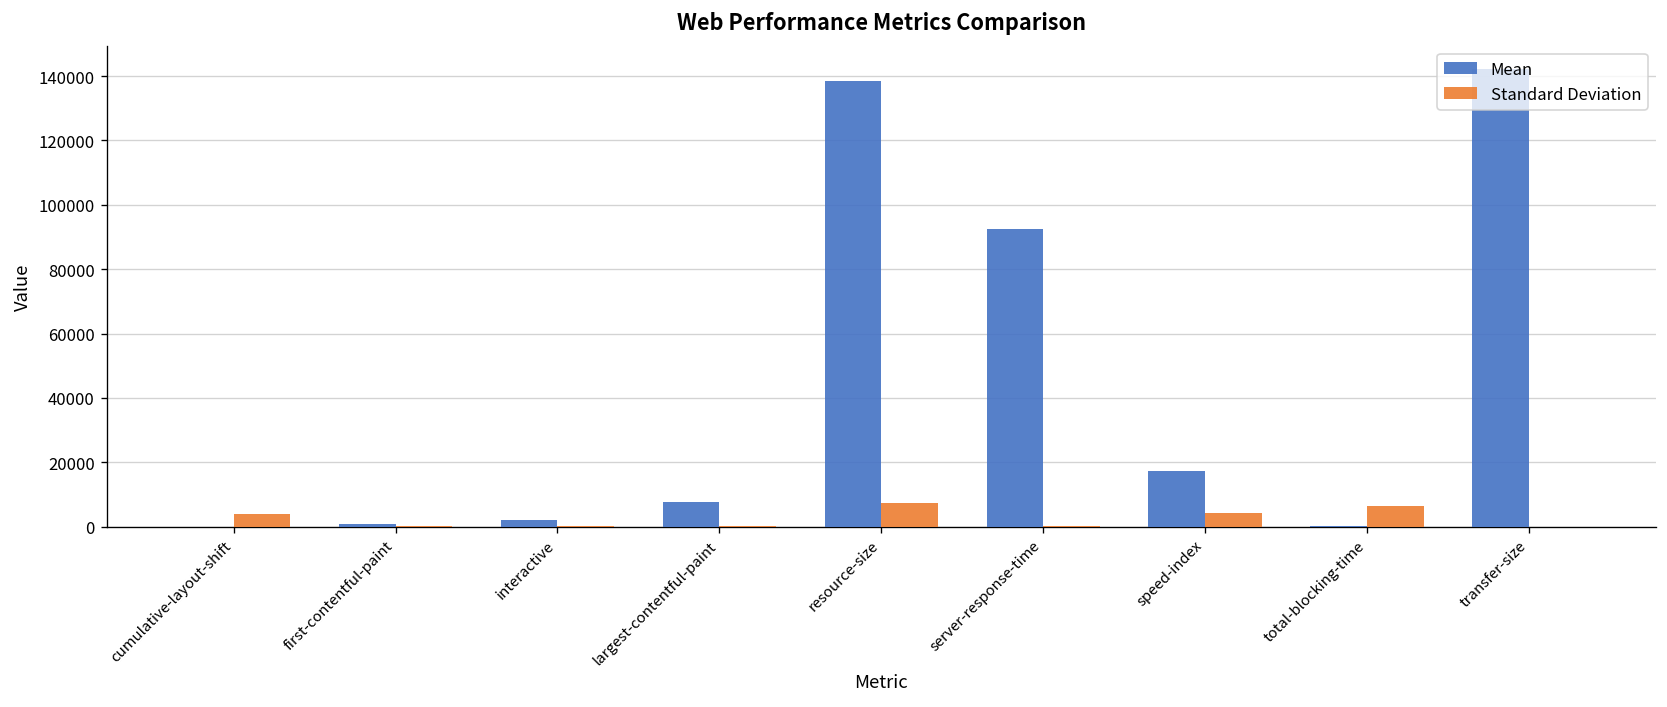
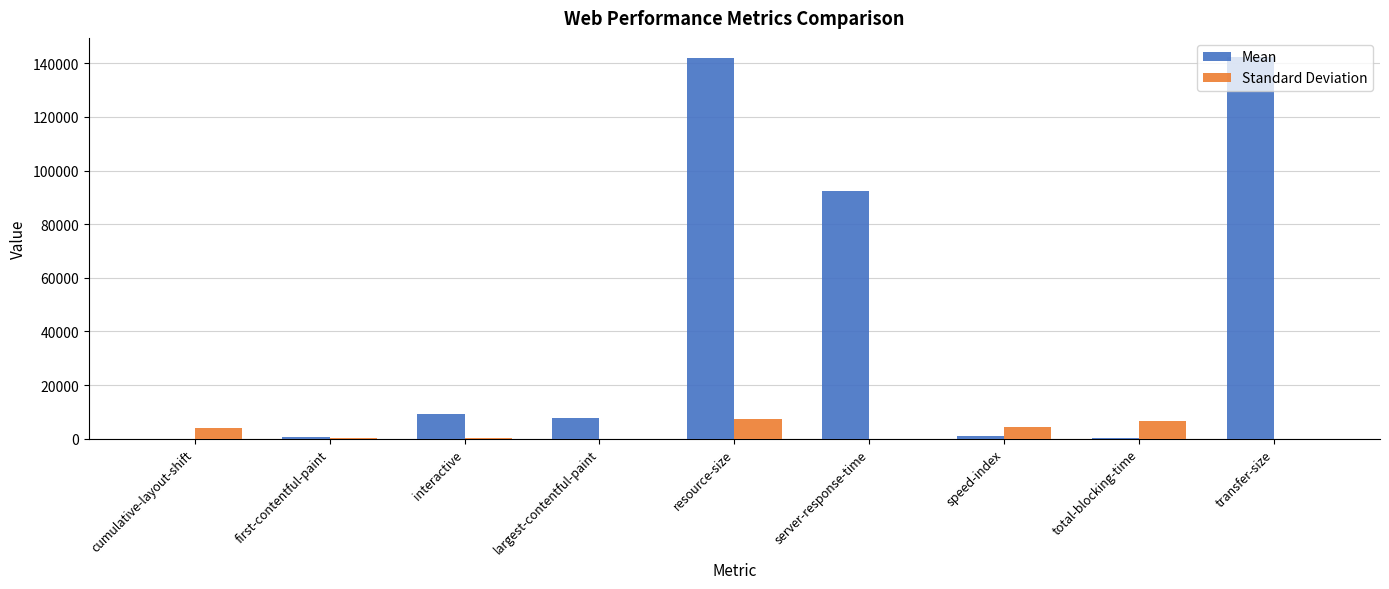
  {
    "Mean": {
      "cumulative-layout-shift": 0,
-     "interactive": 2000,
+     "interactive": 9000,
      "largest-contentful-paint": 8000,
-     "resource-size": 139000,
+     "resource-size": 142000,
      "server-response-time": 92000,
-     "speed-index": 17000
+     "speed-index": 1000
    },
    "Standard Deviation": {
      "cumulative-layout-shift": 4000,
      "resource-size": 7000,
      "speed-index": 4000,
      "total-blocking-time": 7000,
      "transfer-size": 0
    }
  }
